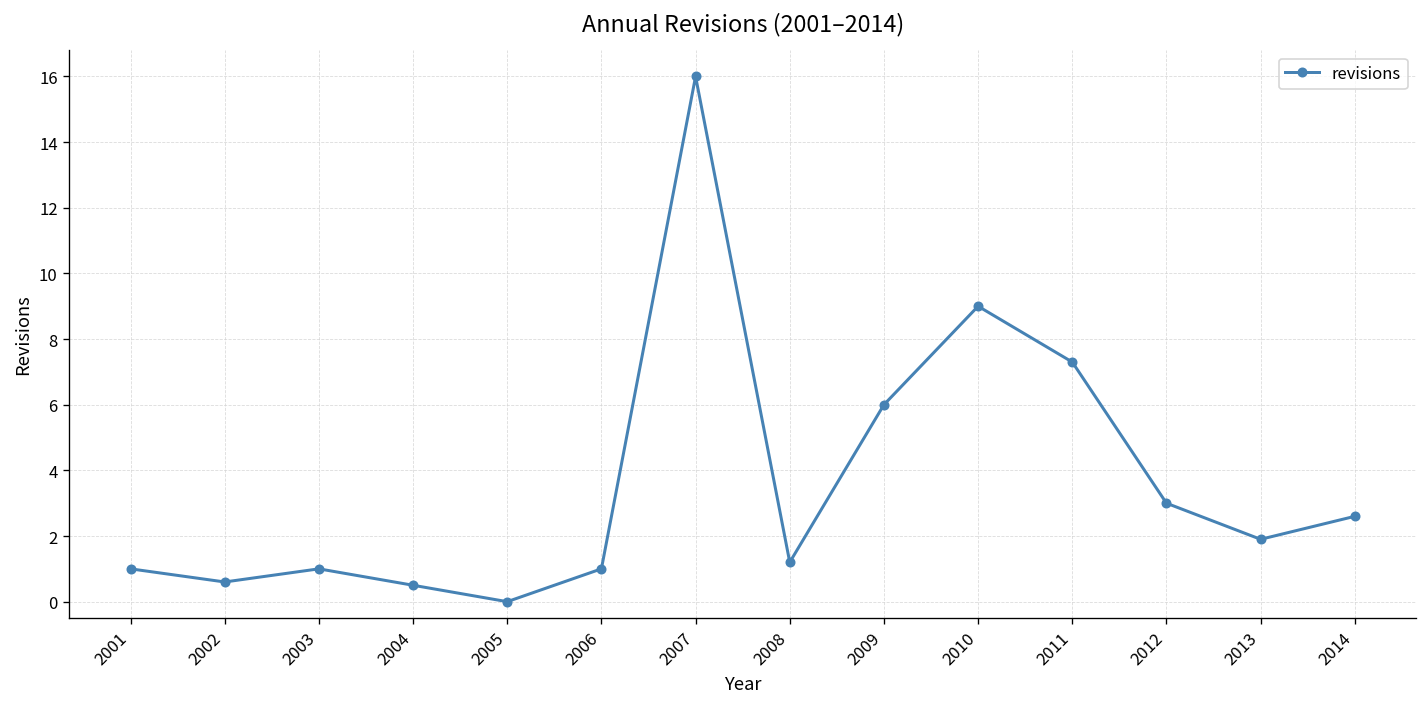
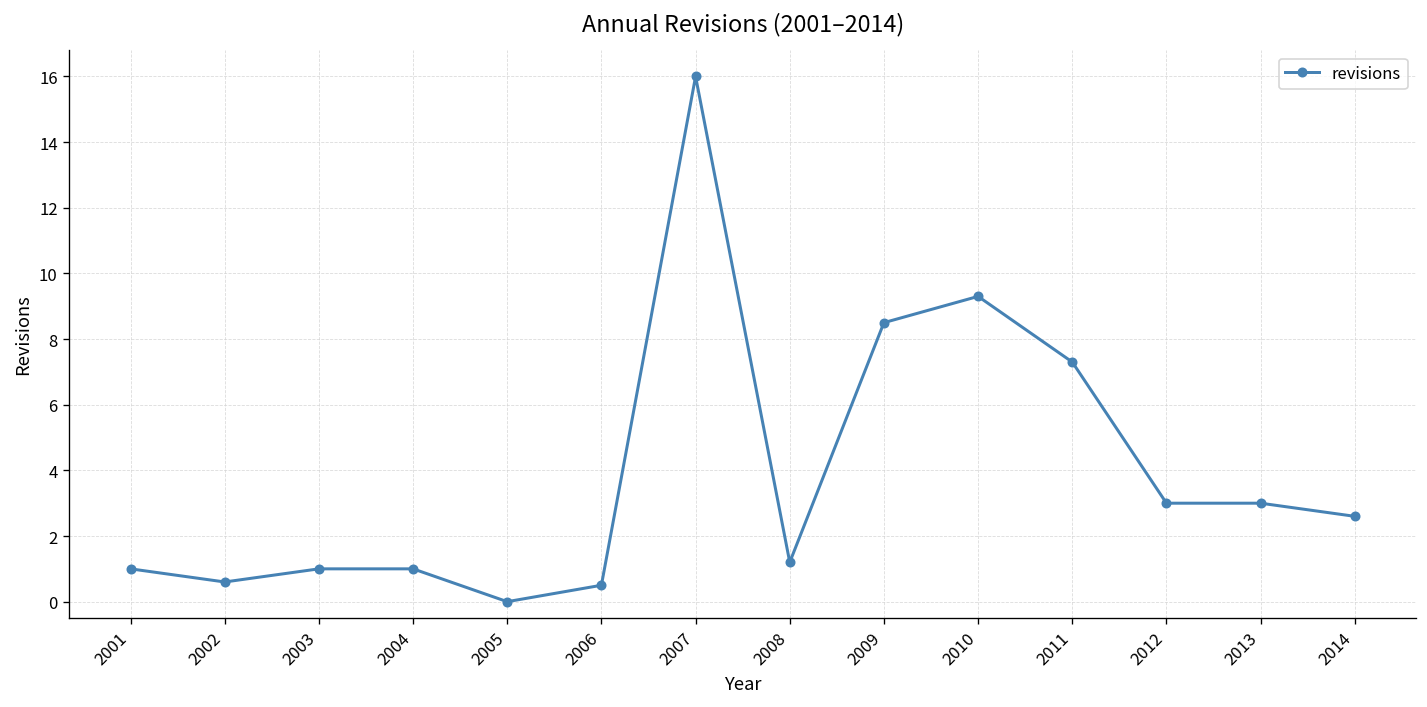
  {
    "2001": 1.0,
    "2002": 0.6,
    "2003": 1.0,
-   "2004": 0.5,
+   "2004": 1.0,
    "2005": 0.0,
-   "2006": 1.0,
+   "2006": 0.5,
    "2007": 16.0,
    "2008": 1.2,
-   "2009": 6.0,
-   "2010": 9.0,
+   "2009": 8.5,
+   "2010": 9.3,
    "2011": 7.3,
    "2012": 3.0,
-   "2013": 1.9,
+   "2013": 3.0,
    "2014": 2.6
  }
